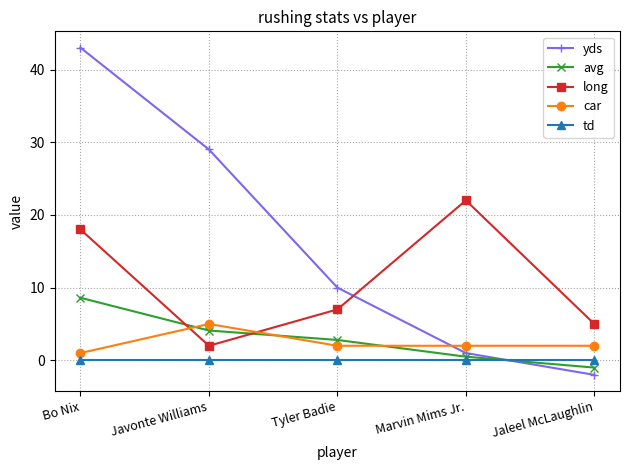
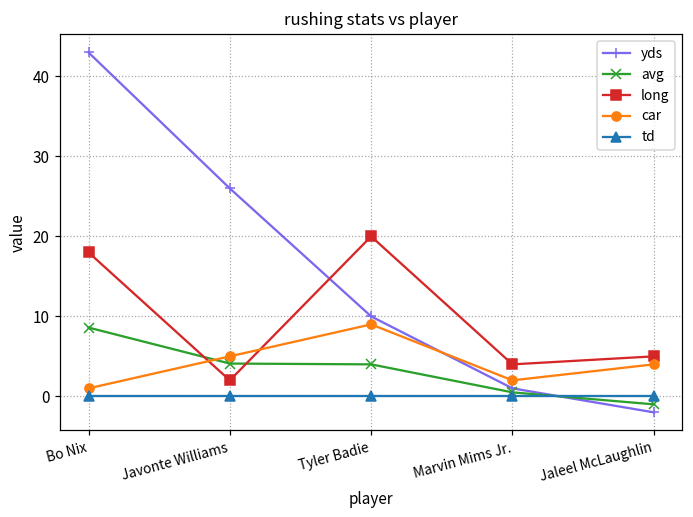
  {
    "yds": {
      "Bo Nix": 43,
-     "Javonte Williams": 29,
+     "Javonte Williams": 26,
      "Tyler Badie": 10,
      "Marvin Mims Jr.": 1,
      "Jaleel McLaughlin": -2
    },
    "avg": {
      "Bo Nix": 9,
      "Javonte Williams": 4,
-     "Tyler Badie": 3,
+     "Tyler Badie": 4,
      "Marvin Mims Jr.": 1,
      "Jaleel McLaughlin": -1
    },
    "long": {
      "Bo Nix": 18,
      "Javonte Williams": 2,
-     "Tyler Badie": 7,
-     "Marvin Mims Jr.": 22,
+     "Tyler Badie": 20,
+     "Marvin Mims Jr.": 4,
      "Jaleel McLaughlin": 5
    },
    "car": {
      "Bo Nix": 1,
      "Javonte Williams": 5,
-     "Tyler Badie": 2,
+     "Tyler Badie": 9,
      "Marvin Mims Jr.": 2,
-     "Jaleel McLaughlin": 2
+     "Jaleel McLaughlin": 4
    },
    "td": {
      "Bo Nix": 0,
      "Javonte Williams": 0,
      "Tyler Badie": 0,
      "Marvin Mims Jr.": 0,
      "Jaleel McLaughlin": 0
    }
  }
